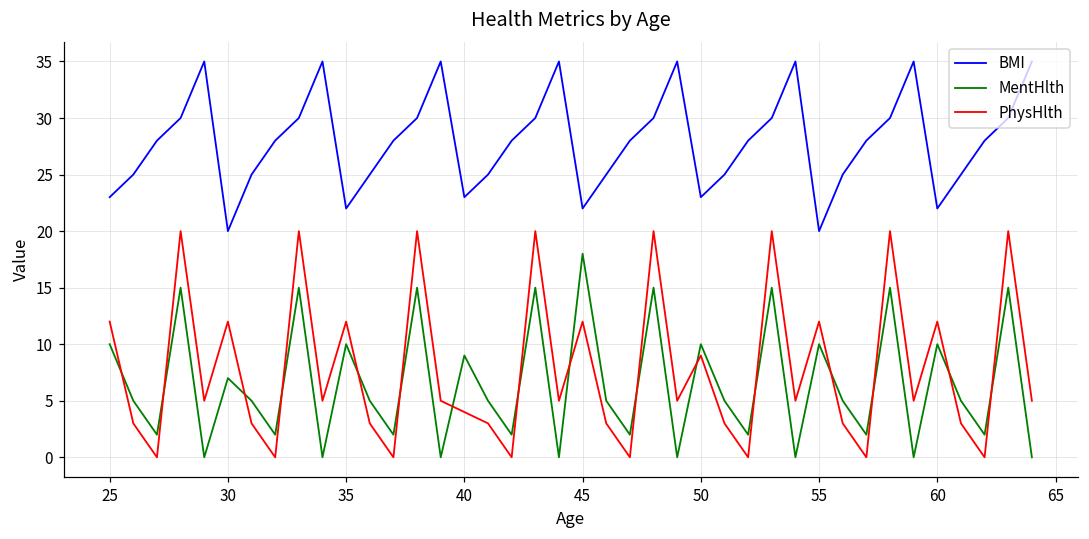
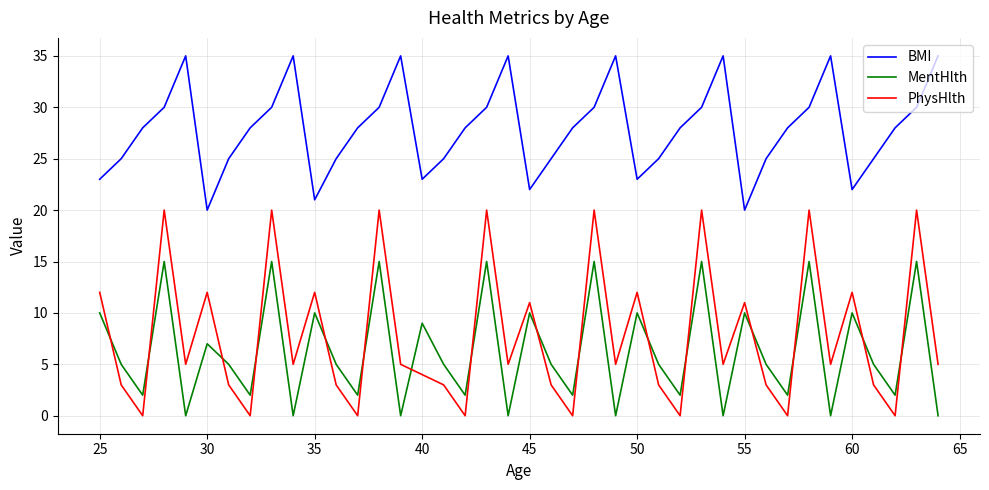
  {
    "BMI": {
      "25": 23,
      "30": 20,
-     "35": 22,
+     "35": 21,
      "40": 23,
      "45": 22,
      "50": 23,
      "55": 20,
      "60": 22
    },
    "MentHlth": {
      "25": 10,
      "30": 7,
      "35": 10,
      "40": 9,
-     "45": 18,
+     "45": 10,
      "50": 10,
      "55": 10,
      "60": 10
    },
    "PhysHlth": {
      "25": 12,
      "30": 12,
      "35": 12,
      "40": 4,
-     "45": 12,
-     "50": 9,
-     "55": 12,
+     "45": 11,
+     "50": 12,
+     "55": 11,
      "60": 12
    }
  }
